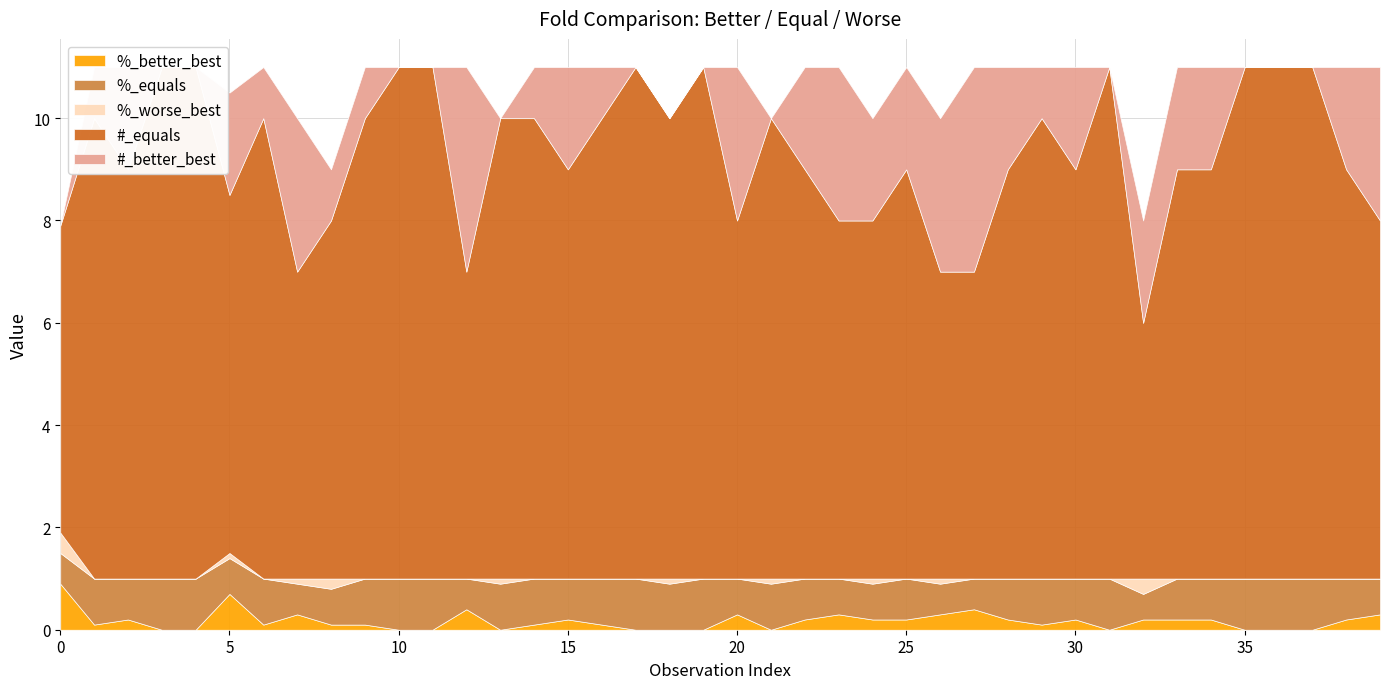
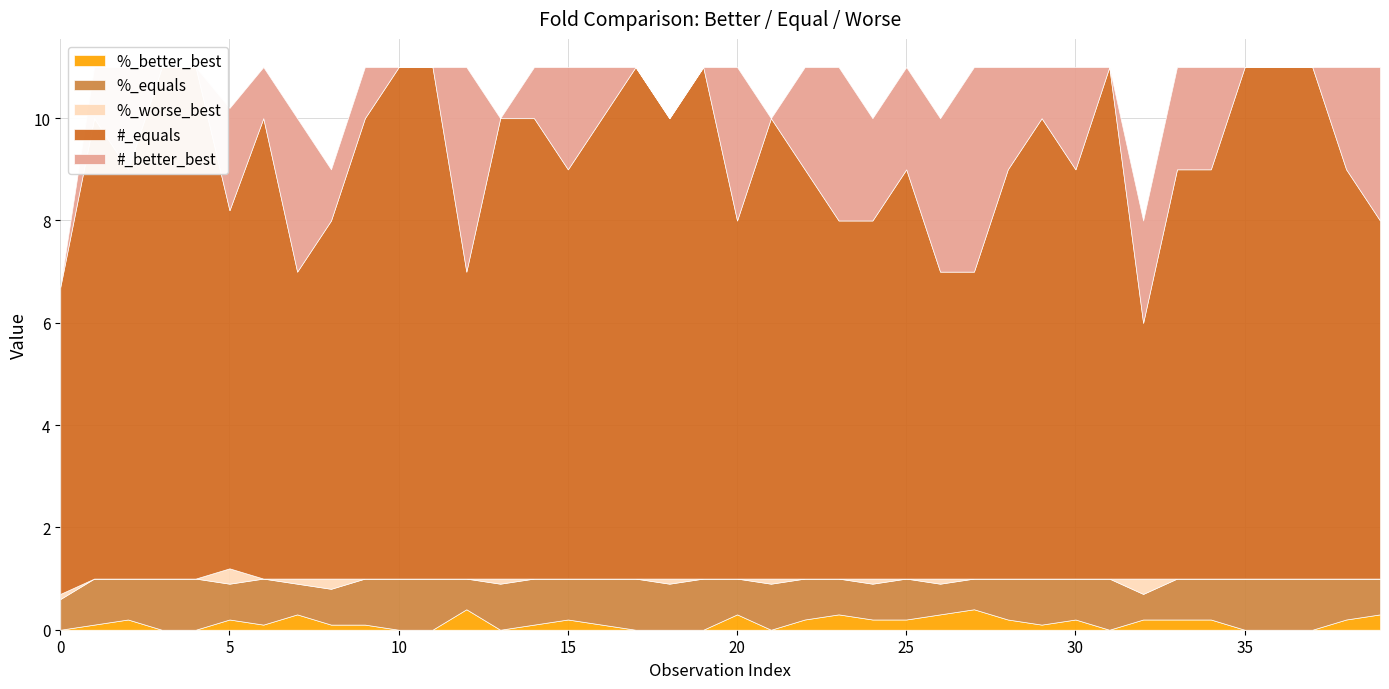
  {
    "%_better_best": {
-     "0": 0.9,
-     "5": 0.7,
+     "0": 0.0,
+     "5": 0.2,
      "10": 0.0,
      "15": 0.2,
      "20": 0.3,
      "25": 0.2,
      "30": 0.2,
      "35": 0.0
    },
    "%_worse_best": {
-     "0": 0.4,
-     "5": 0.1
+     "0": 0.1,
+     "5": 0.3
    },
    "#_better_best": {
      "5": 2.0,
      "15": 2.0,
      "20": 3.0,
      "25": 2.0,
      "30": 2.0
    }
  }
